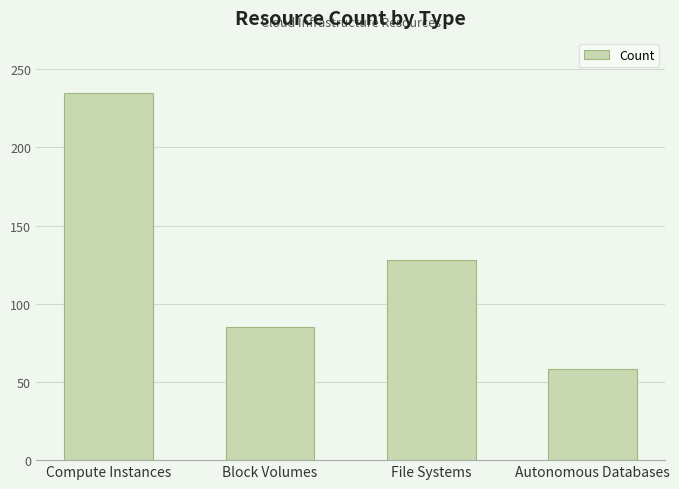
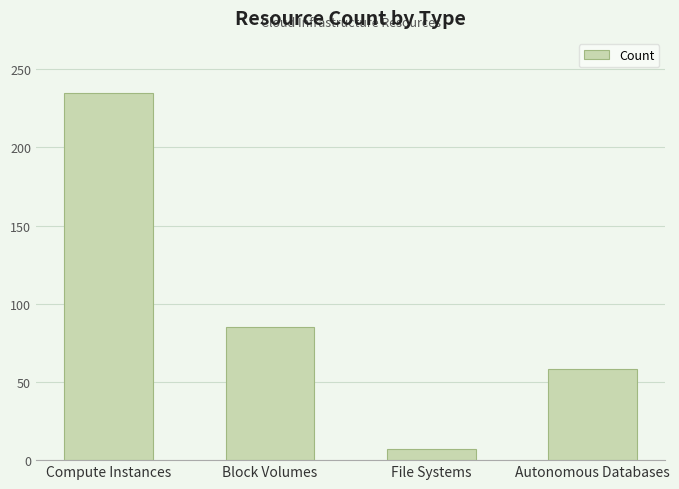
  {
    "Compute Instances": 235,
    "Block Volumes": 85,
-   "File Systems": 128,
+   "File Systems": 7,
    "Autonomous Databases": 58
  }
